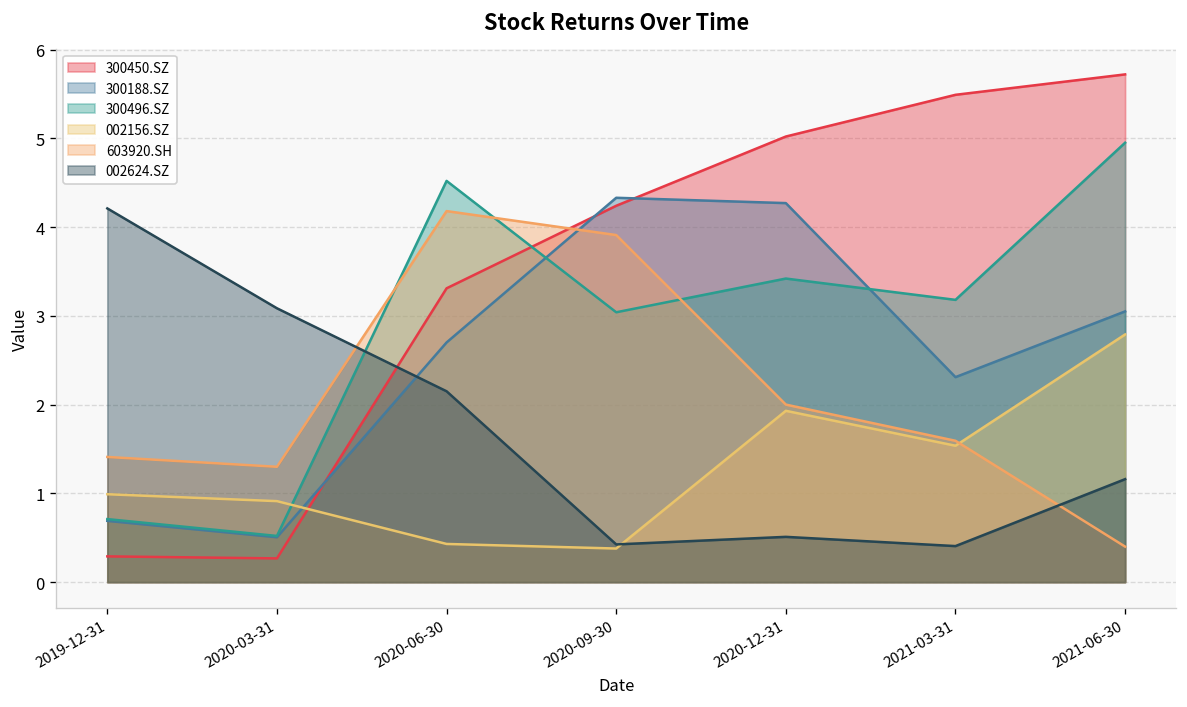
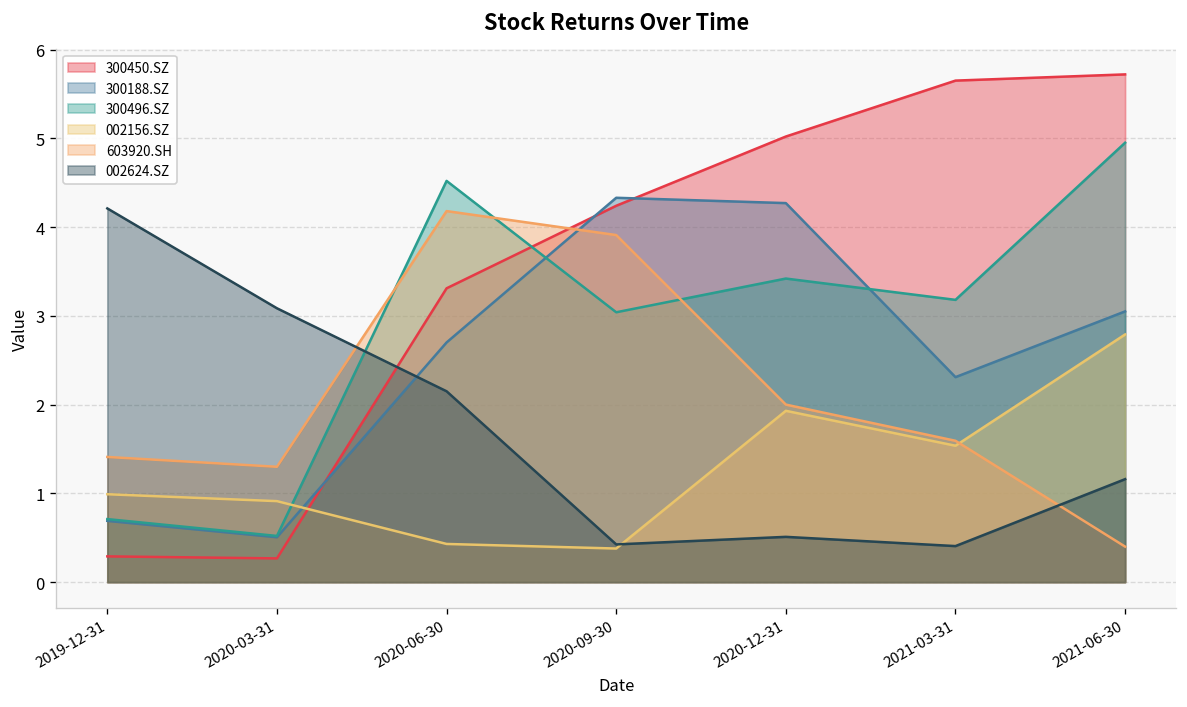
  {
    "300450.SZ": {
      "2019-12-31": 0.3,
      "2020-03-31": 0.3,
      "2020-06-30": 3.3,
      "2020-09-30": 4.2,
      "2020-12-31": 5.0,
-     "2021-03-31": 5.5,
+     "2021-03-31": 5.7,
      "2021-06-30": 5.7
    }
  }
